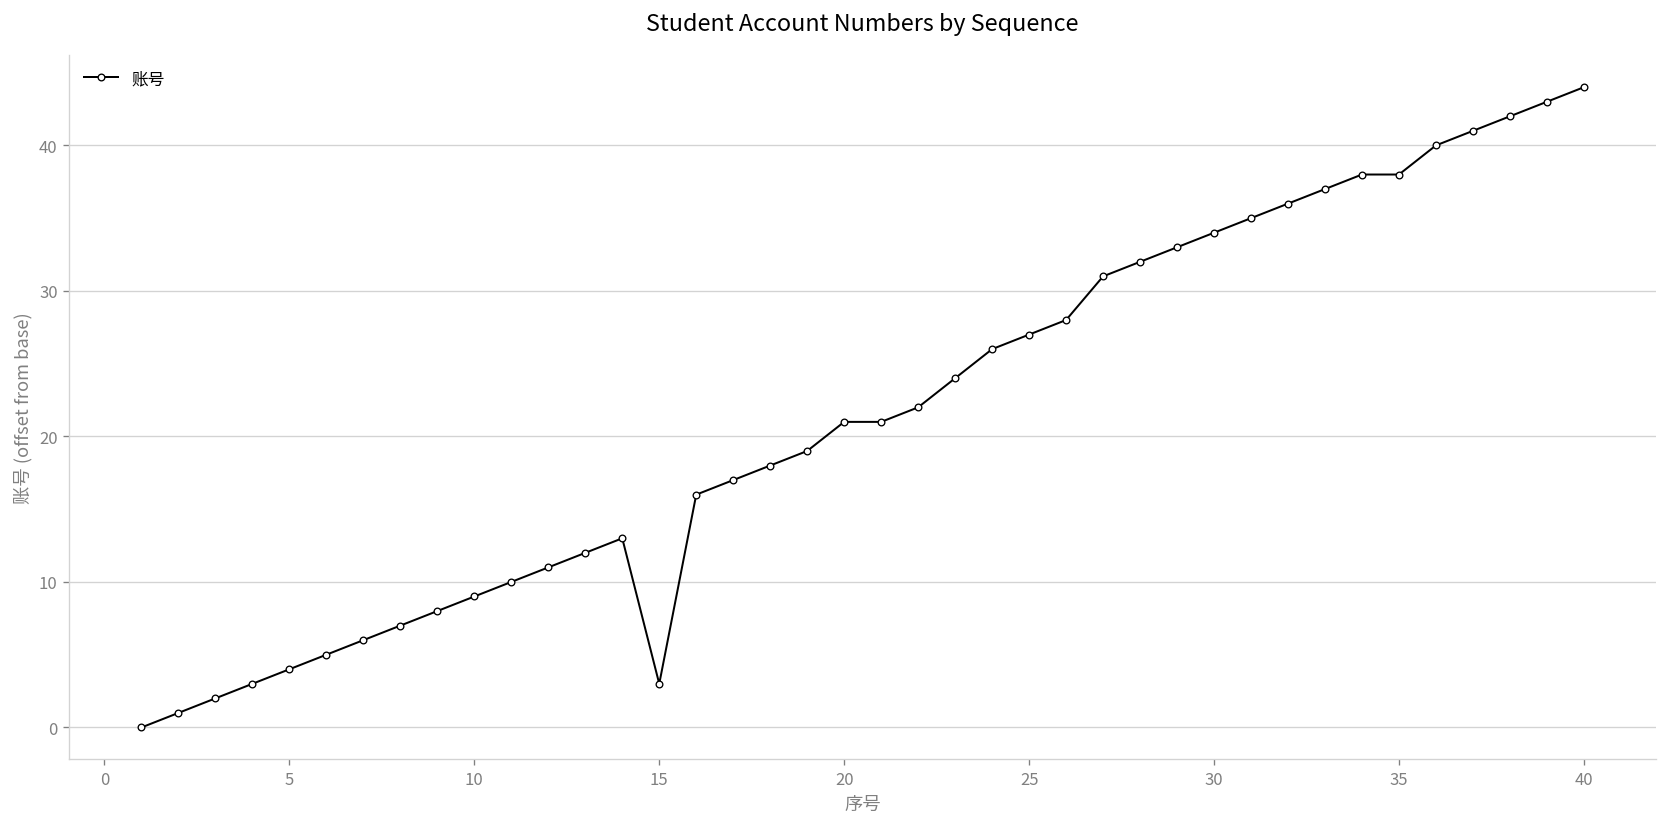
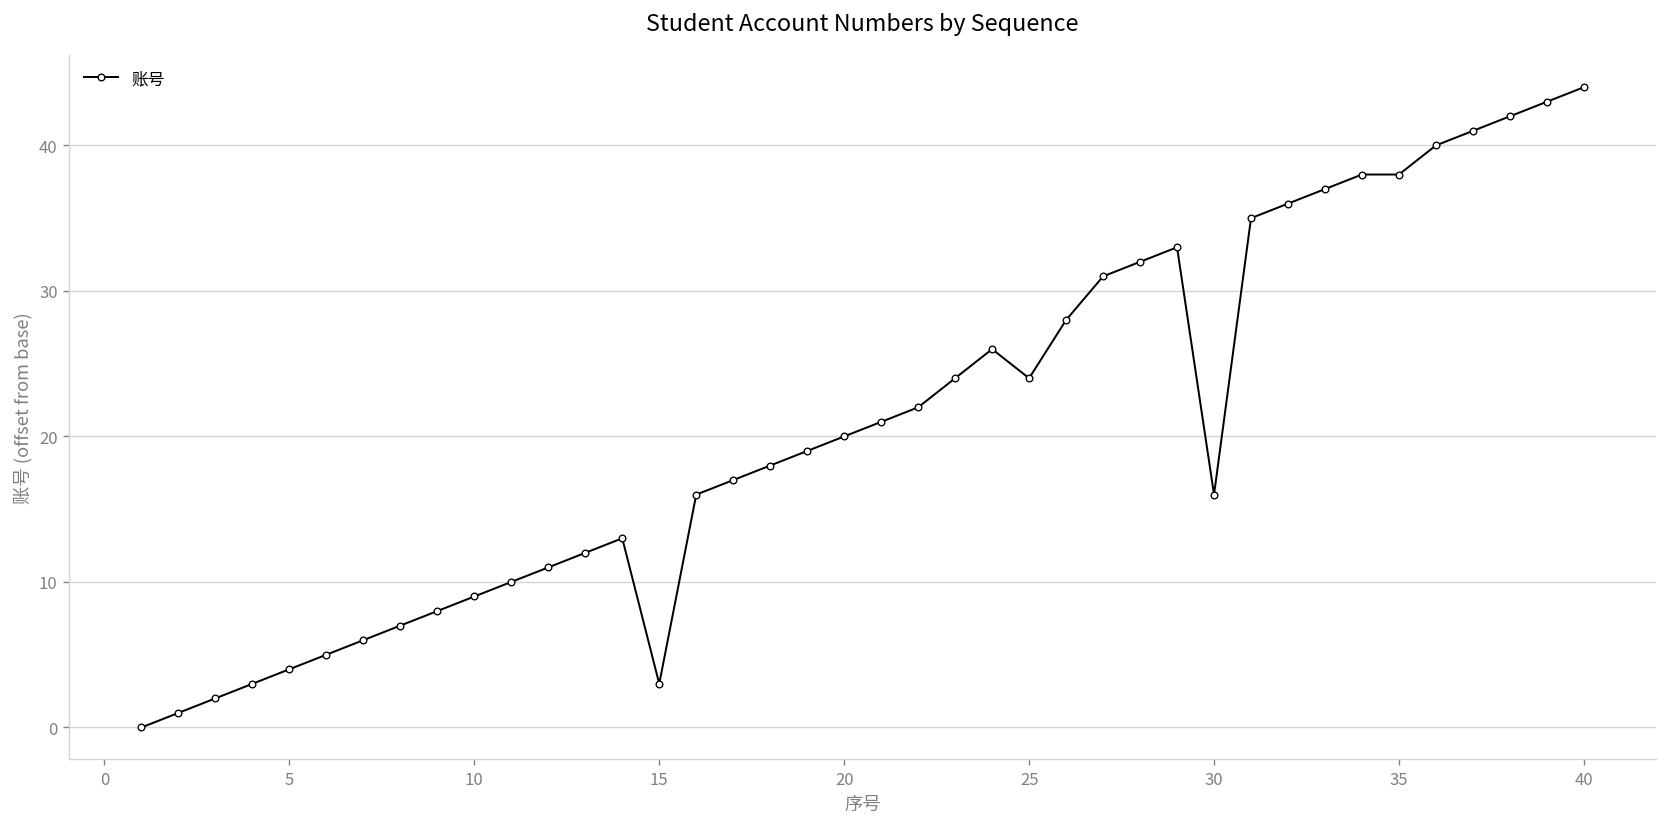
  {
    "5": 4.0,
    "10": 9.0,
    "15": 3.0,
-   "20": 21.0,
-   "25": 27.0,
-   "30": 34.0,
+   "20": 20.0,
+   "25": 24.0,
+   "30": 16.0,
    "35": 38.0,
    "40": 44.0
  }
